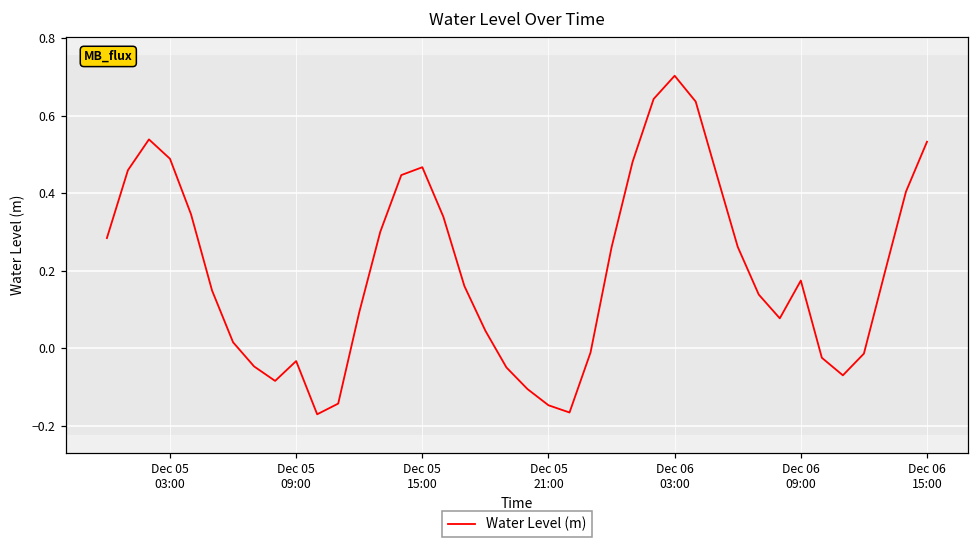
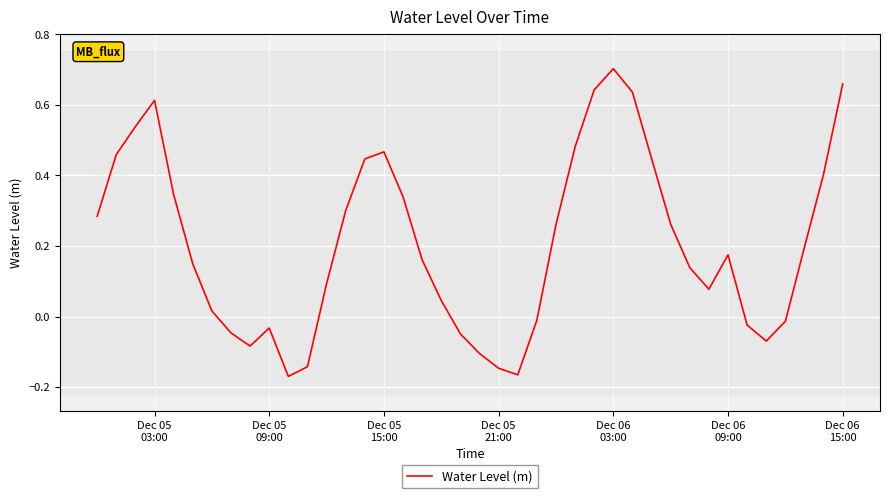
  {
-   "Dec 05 03:00": 0.49,
+   "Dec 05 03:00": 0.61,
    "Dec 05 09:00": -0.03,
    "Dec 05 15:00": 0.47,
    "Dec 05 21:00": -0.15,
    "Dec 06 03:00": 0.70,
    "Dec 06 09:00": 0.17,
-   "Dec 06 15:00": 0.53
+   "Dec 06 15:00": 0.66
  }
